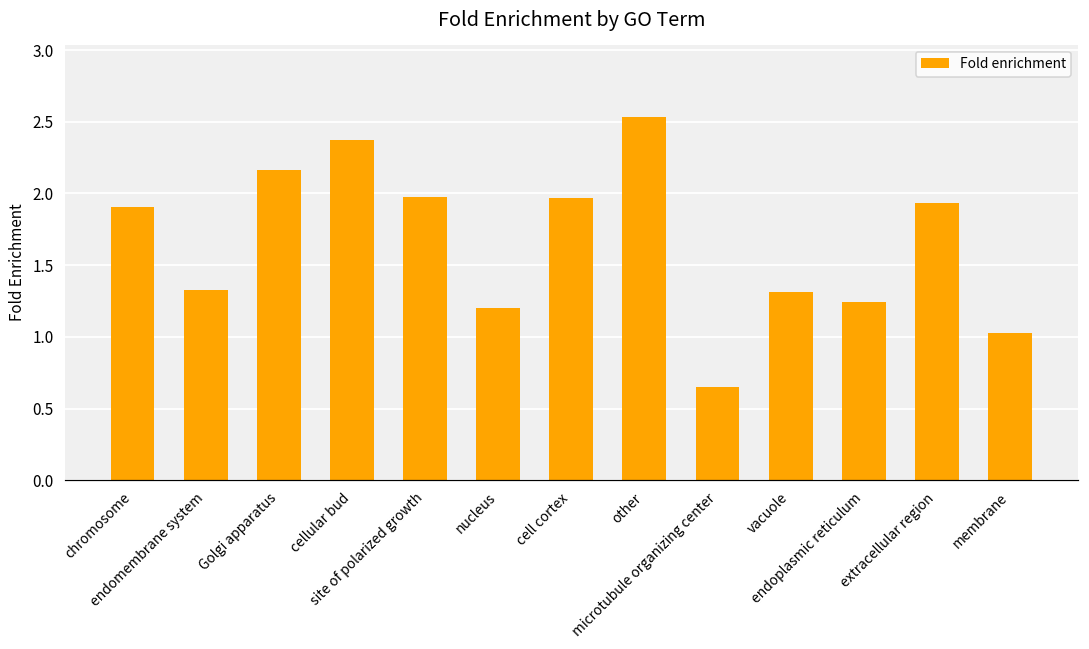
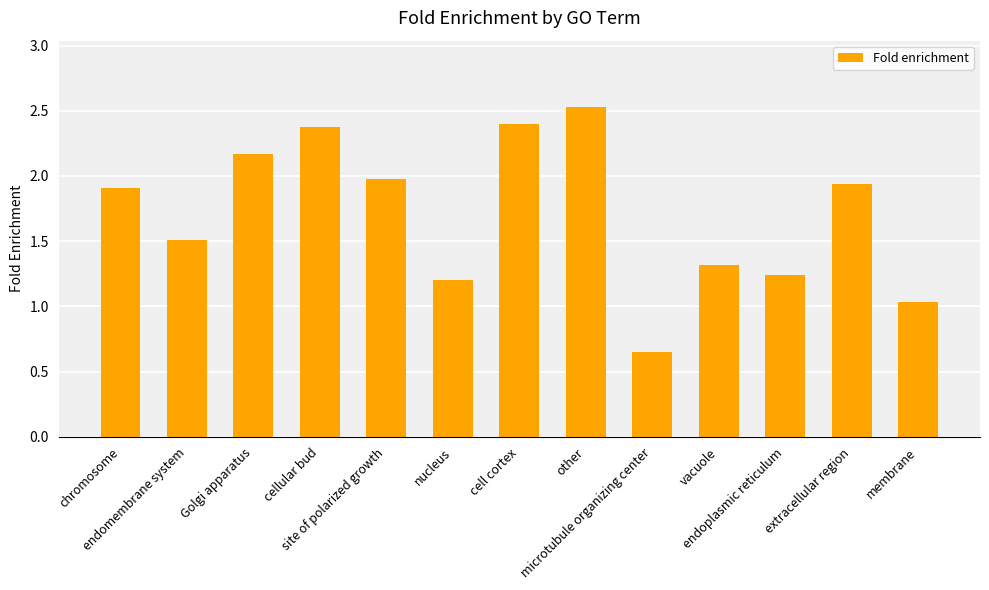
  {
    "chromosome": 1.91,
-   "endomembrane system": 1.32,
+   "endomembrane system": 1.51,
    "Golgi apparatus": 2.17,
    "cellular bud": 2.38,
    "site of polarized growth": 1.97,
    "nucleus": 1.20,
-   "cell cortex": 1.97,
+   "cell cortex": 2.40,
    "other": 2.53,
    "microtubule organizing center": 0.65,
    "vacuole": 1.31,
    "endoplasmic reticulum": 1.24,
    "extracellular region": 1.94,
    "membrane": 1.03
  }
